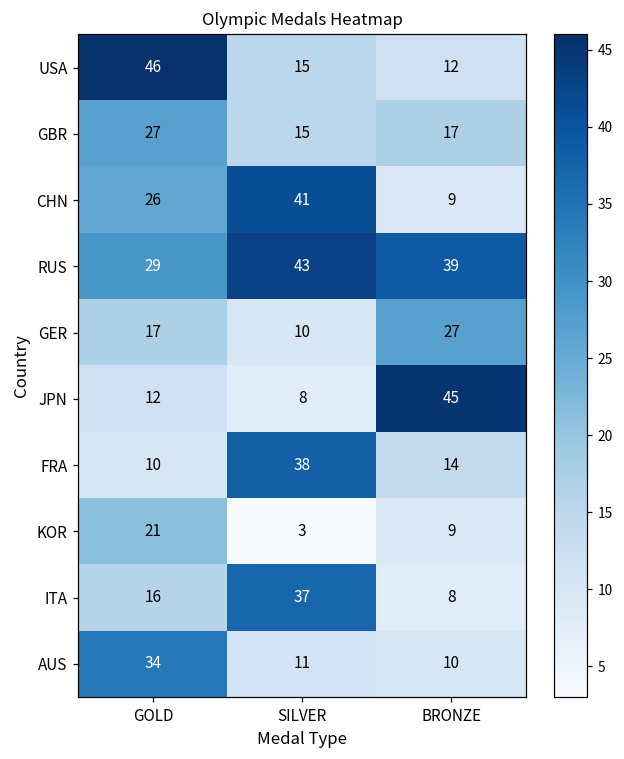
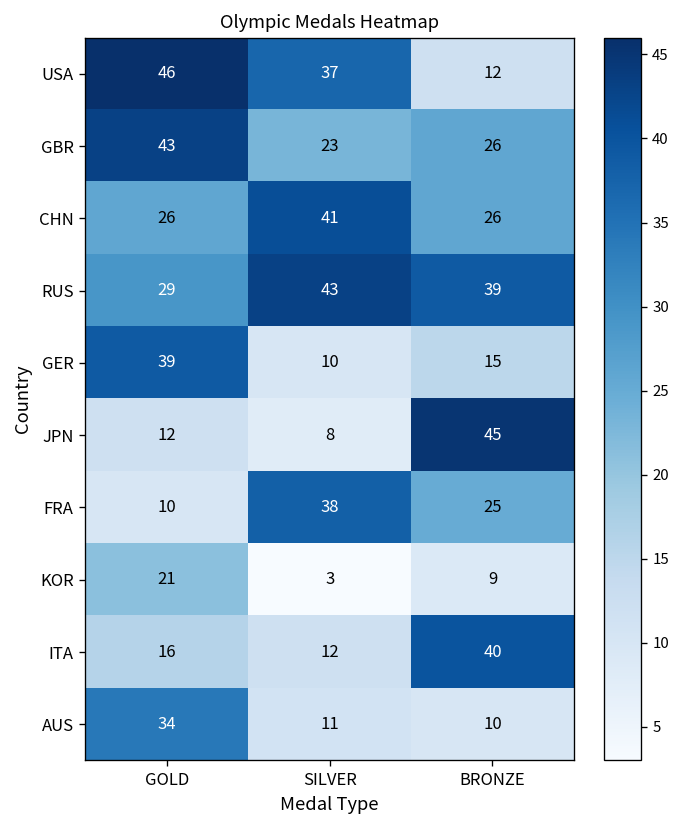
  {
    "USA": {
      "GOLD": 46,
-     "SILVER": 15,
+     "SILVER": 37,
      "BRONZE": 12
    },
    "GBR": {
-     "GOLD": 27,
-     "SILVER": 15,
-     "BRONZE": 17
+     "GOLD": 43,
+     "SILVER": 23,
+     "BRONZE": 26
    },
    "CHN": {
      "GOLD": 26,
      "SILVER": 41,
-     "BRONZE": 9
+     "BRONZE": 26
    },
    "RUS": {
      "GOLD": 29,
      "SILVER": 43,
      "BRONZE": 39
    },
    "GER": {
-     "GOLD": 17,
+     "GOLD": 39,
      "SILVER": 10,
-     "BRONZE": 27
+     "BRONZE": 15
    },
    "JPN": {
      "GOLD": 12,
      "SILVER": 8,
      "BRONZE": 45
    },
    "FRA": {
      "GOLD": 10,
      "SILVER": 38,
-     "BRONZE": 14
+     "BRONZE": 25
    },
    "KOR": {
      "GOLD": 21,
      "SILVER": 3,
      "BRONZE": 9
    },
    "ITA": {
      "GOLD": 16,
-     "SILVER": 37,
-     "BRONZE": 8
+     "SILVER": 12,
+     "BRONZE": 40
    },
    "AUS": {
      "GOLD": 34,
      "SILVER": 11,
      "BRONZE": 10
    }
  }
